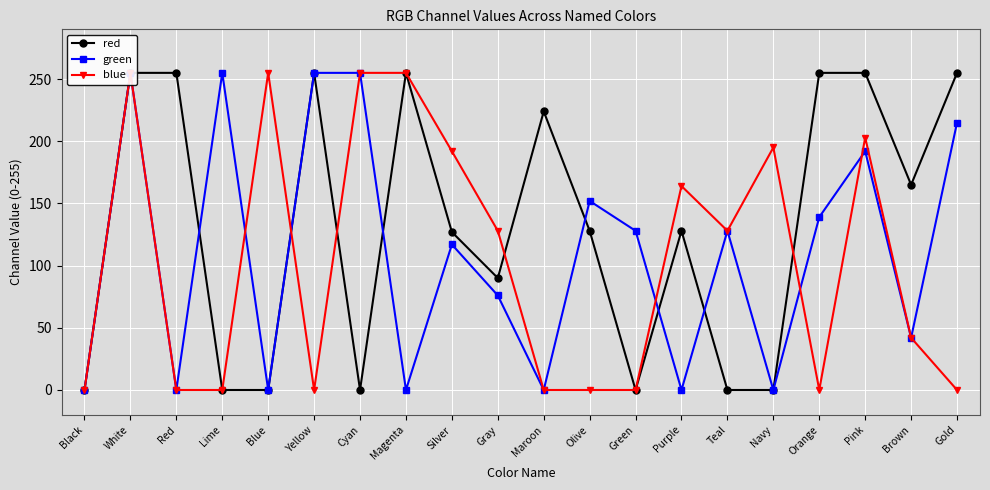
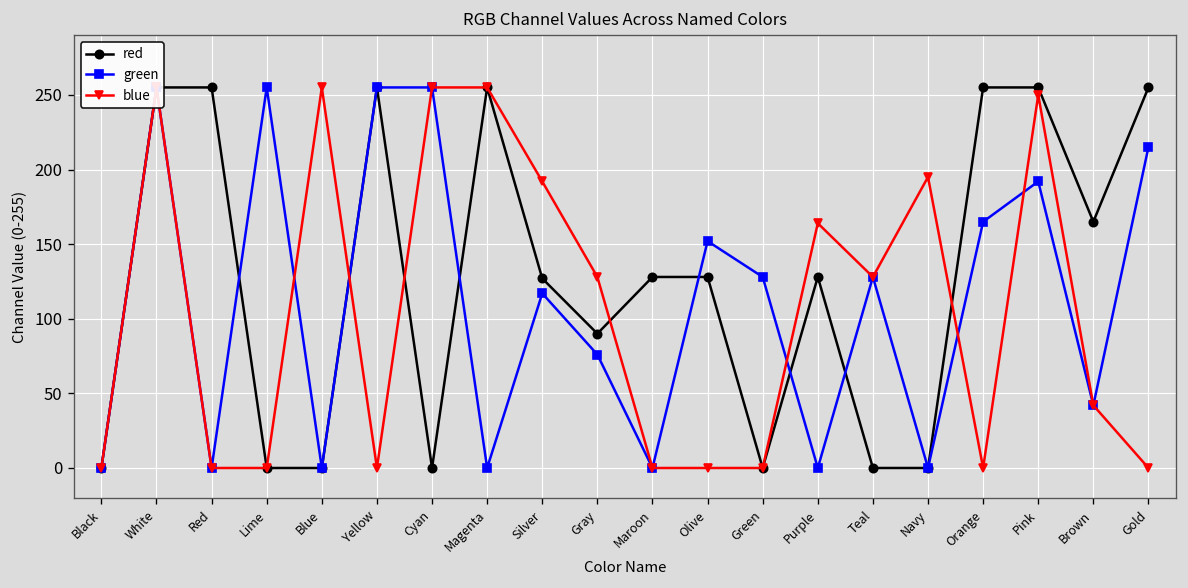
  {
    "red": {
      "Red": 255,
      "Cyan": 0,
      "Silver": 127,
      "Gray": 90,
-     "Maroon": 224,
+     "Maroon": 128,
      "Olive": 128,
      "Purple": 128,
      "Teal": 0,
      "Orange": 255,
      "Pink": 255,
      "Brown": 165,
      "Gold": 255
    },
    "green": {
      "Lime": 255,
      "Magenta": 0,
      "Silver": 117,
      "Gray": 76,
      "Olive": 152,
      "Green": 128,
      "Purple": 0,
-     "Orange": 139,
+     "Orange": 165,
      "Pink": 192,
      "Gold": 215
    },
    "blue": {
      "Blue": 255,
      "Yellow": 0,
      "Silver": 192,
      "Gray": 128,
      "Olive": 0,
      "Purple": 164,
      "Navy": 195,
      "Orange": 0,
-     "Pink": 203,
+     "Pink": 250,
      "Gold": 0
    }
  }
